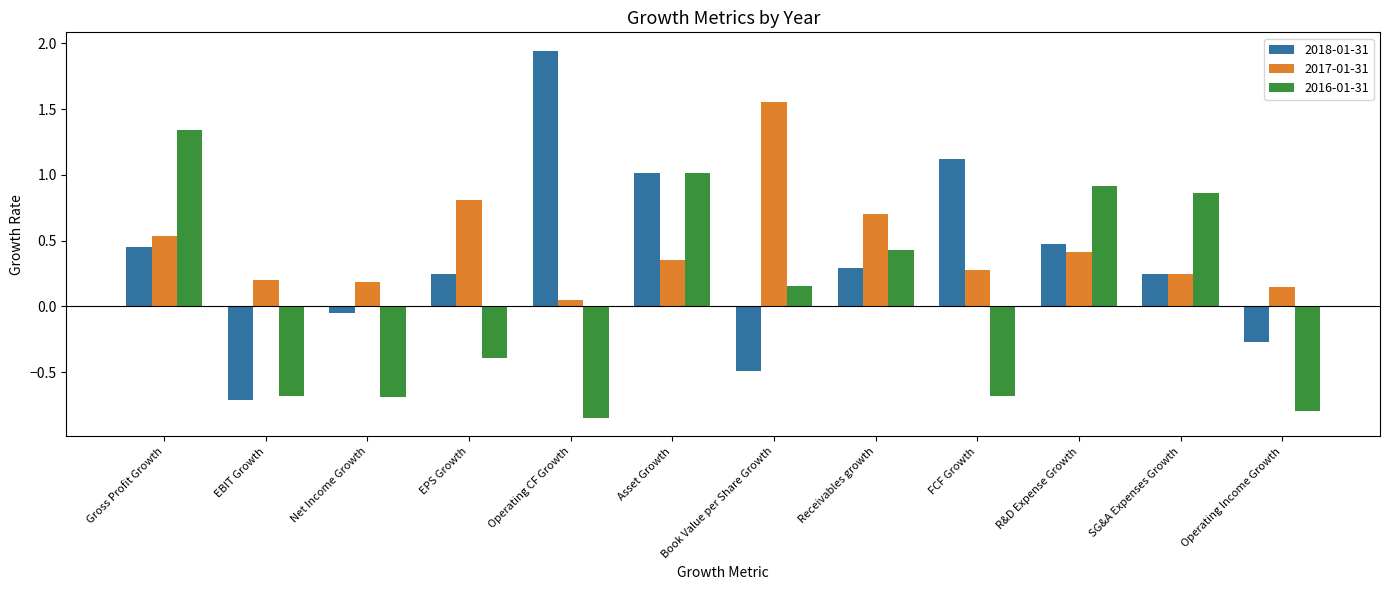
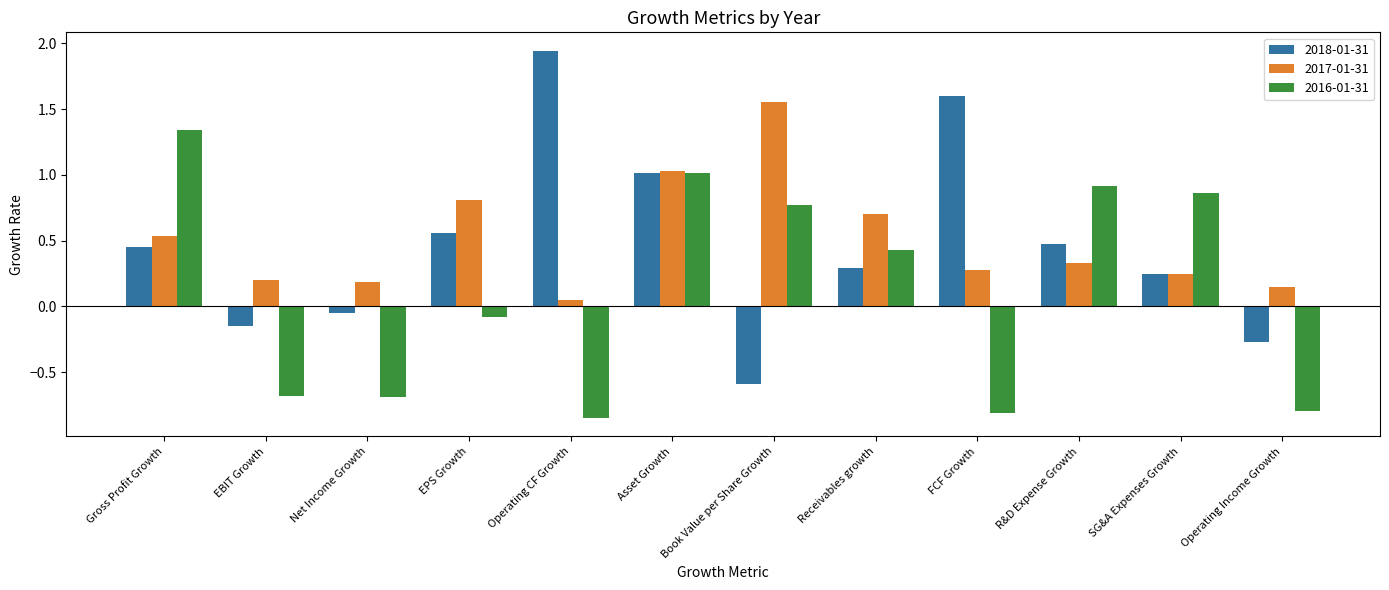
  {
    "2018-01-31": {
      "Gross Profit Growth": 0.45,
-     "EBIT Growth": -0.71,
+     "EBIT Growth": -0.15,
      "Net Income Growth": -0.05,
-     "EPS Growth": 0.25,
+     "EPS Growth": 0.56,
      "Operating CF Growth": 1.94,
      "Asset Growth": 1.02,
-     "Book Value per Share Growth": -0.50,
+     "Book Value per Share Growth": -0.59,
      "Receivables growth": 0.29,
-     "FCF Growth": 1.12,
+     "FCF Growth": 1.60,
      "R&D Expense Growth": 0.47,
      "SG&A Expenses Growth": 0.25,
      "Operating Income Growth": -0.27
    },
    "2017-01-31": {
      "Gross Profit Growth": 0.54,
      "EBIT Growth": 0.20,
      "Net Income Growth": 0.19,
      "EPS Growth": 0.81,
      "Operating CF Growth": 0.05,
-     "Asset Growth": 0.35,
+     "Asset Growth": 1.03,
      "Book Value per Share Growth": 1.55,
      "Receivables growth": 0.70,
      "FCF Growth": 0.28,
-     "R&D Expense Growth": 0.41,
+     "R&D Expense Growth": 0.33,
      "SG&A Expenses Growth": 0.25,
      "Operating Income Growth": 0.15
    },
    "2016-01-31": {
      "Gross Profit Growth": 1.34,
      "EBIT Growth": -0.68,
      "Net Income Growth": -0.69,
-     "EPS Growth": -0.40,
+     "EPS Growth": -0.08,
      "Operating CF Growth": -0.85,
      "Asset Growth": 1.01,
-     "Book Value per Share Growth": 0.16,
+     "Book Value per Share Growth": 0.77,
      "Receivables growth": 0.43,
-     "FCF Growth": -0.68,
+     "FCF Growth": -0.81,
      "R&D Expense Growth": 0.92,
      "SG&A Expenses Growth": 0.86,
      "Operating Income Growth": -0.80
    }
  }
